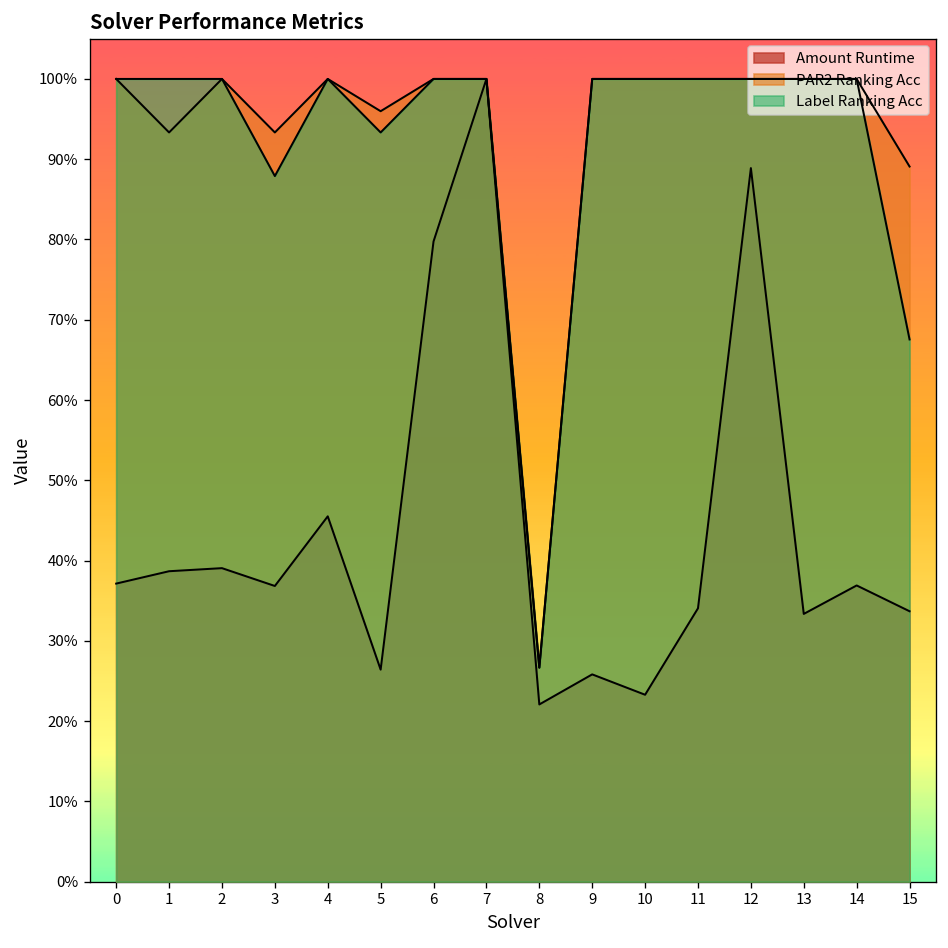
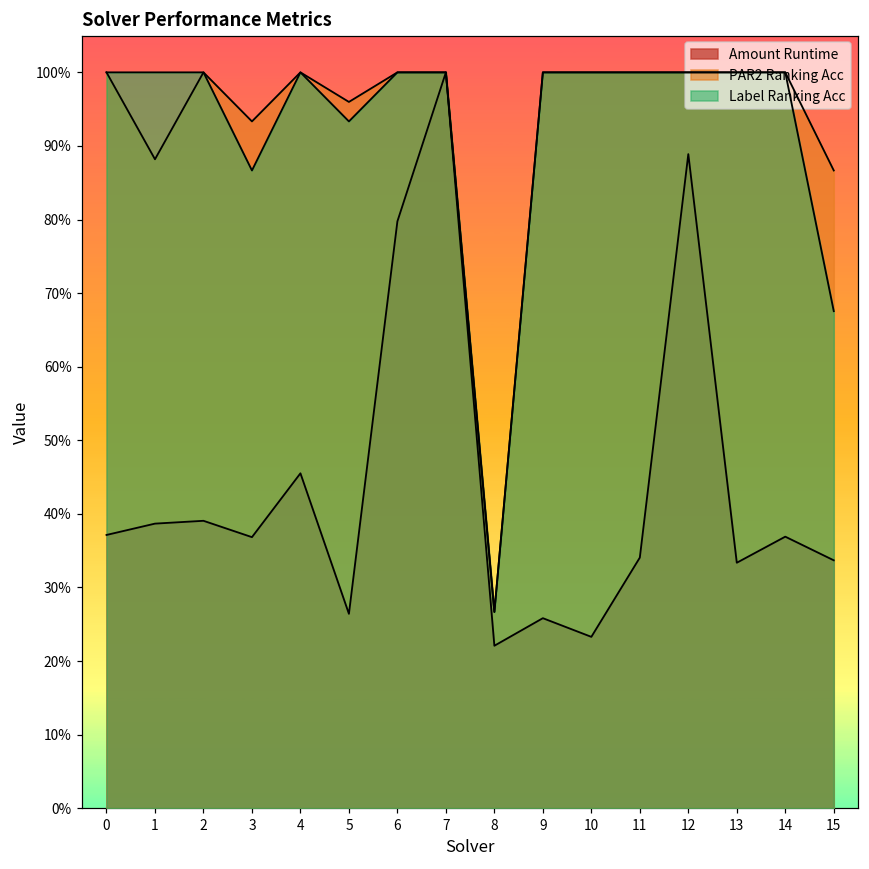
  {
    "Amount Runtime": {
      "0": "37%",
      "1": "39%",
      "2": "39%",
      "3": "37%",
      "4": "46%",
      "5": "26%",
      "6": "80%",
      "8": "22%",
      "9": "26%",
      "10": "23%",
      "11": "34%",
      "12": "89%",
      "13": "33%",
      "14": "37%",
      "15": "34%"
    },
    "PAR2 Ranking Acc": {
-     "1": "93%",
+     "1": "88%",
      "3": "93%",
      "5": "96%",
-     "15": "89%"
+     "15": "87%"
    },
    "Label Ranking Acc": {
      "1": "100%",
-     "3": "88%",
+     "3": "87%",
      "5": "93%",
      "15": "68%"
    }
  }
